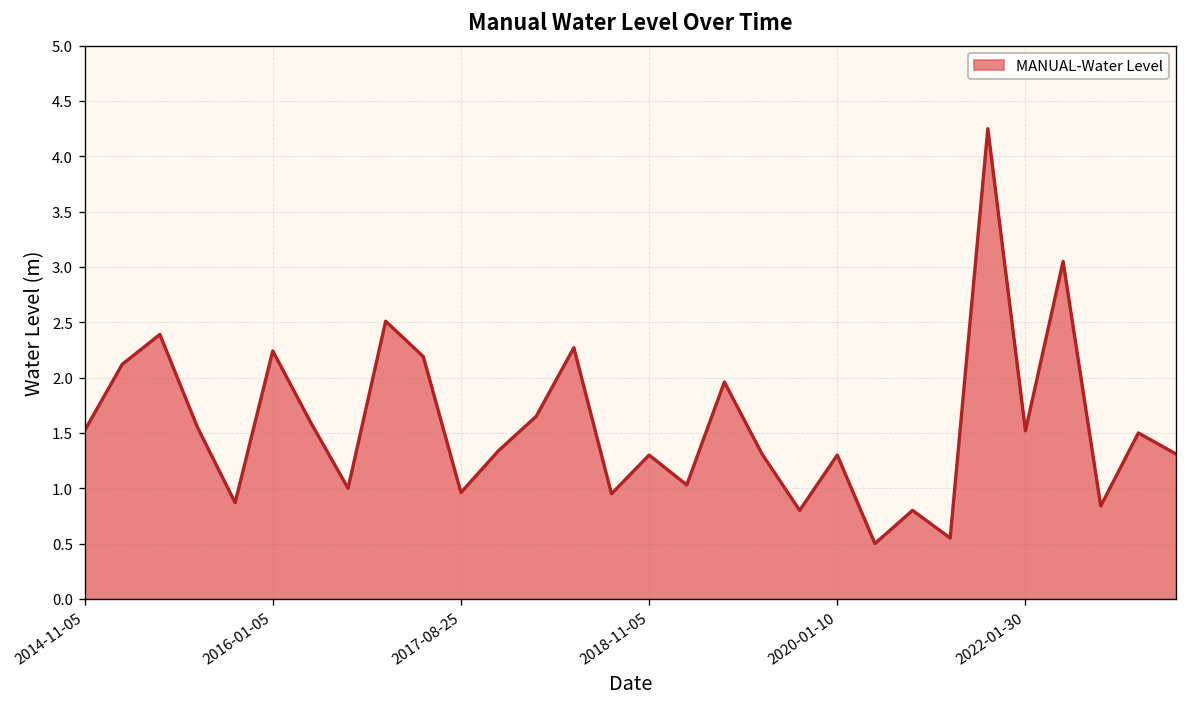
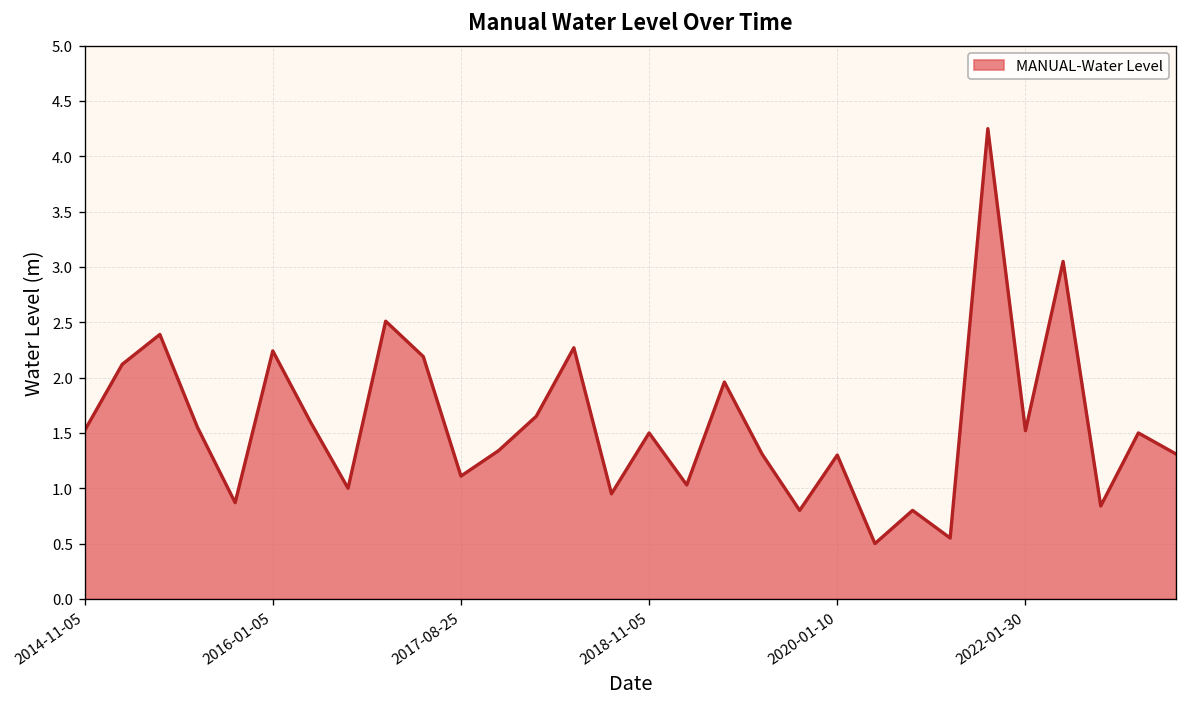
  {
    "2014-11-05": 1.5,
    "2016-01-05": 2.2,
-   "2017-08-25": 1.0,
-   "2018-11-05": 1.3,
+   "2017-08-25": 1.1,
+   "2018-11-05": 1.5,
    "2020-01-10": 1.3,
    "2022-01-30": 1.5
  }
